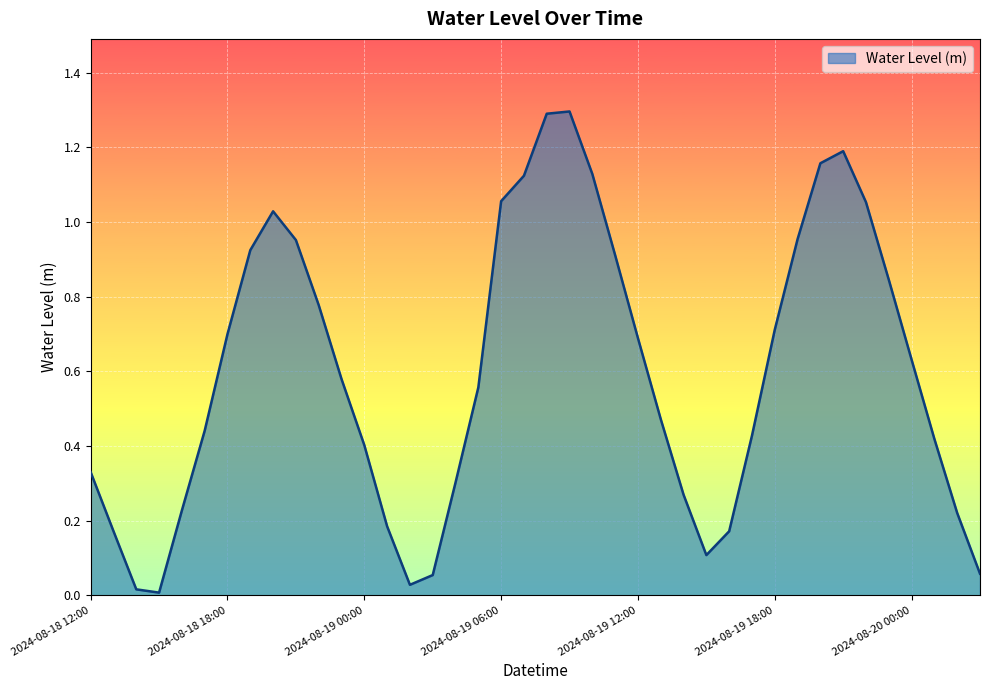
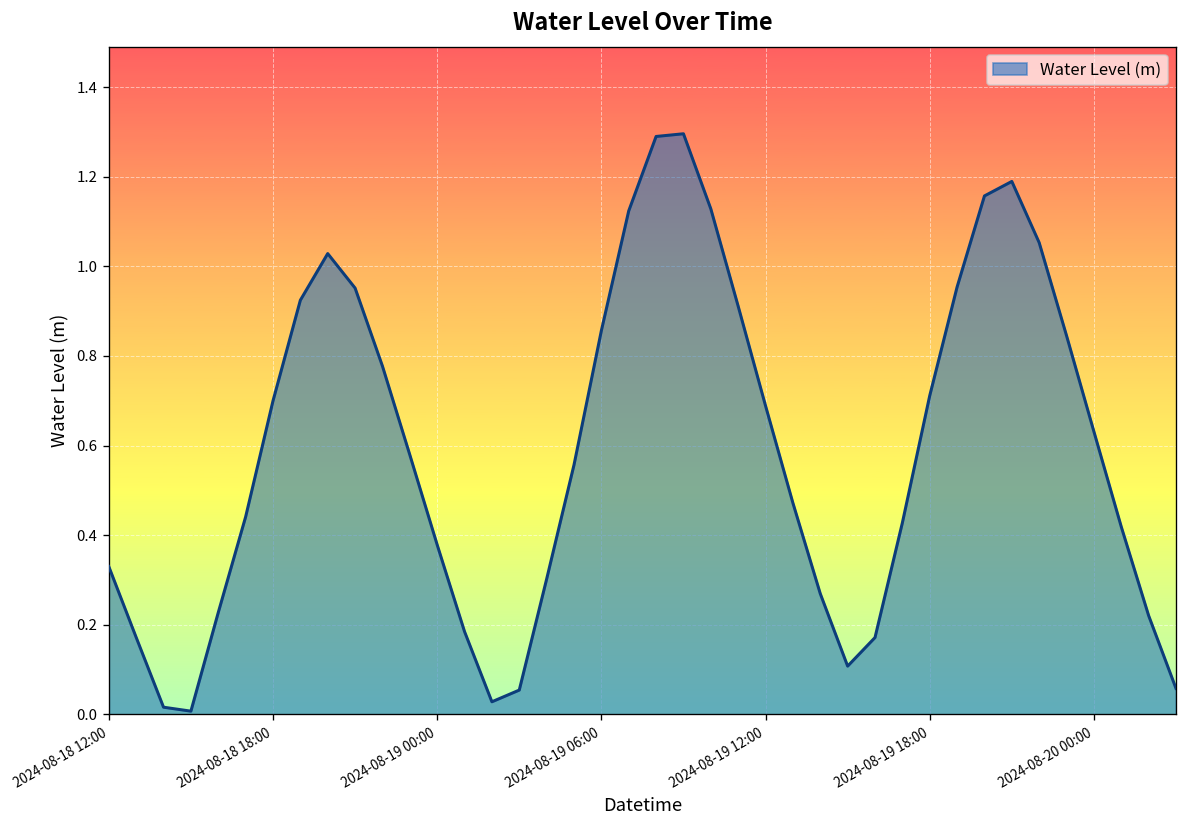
  {
    "2024-08-18 12:00": 0.33,
    "2024-08-18 18:00": 0.70,
-   "2024-08-19 00:00": 0.40,
-   "2024-08-19 06:00": 1.06,
+   "2024-08-19 00:00": 0.38,
+   "2024-08-19 06:00": 0.86,
    "2024-08-19 12:00": 0.69,
    "2024-08-19 18:00": 0.71,
    "2024-08-20 00:00": 0.63
  }
